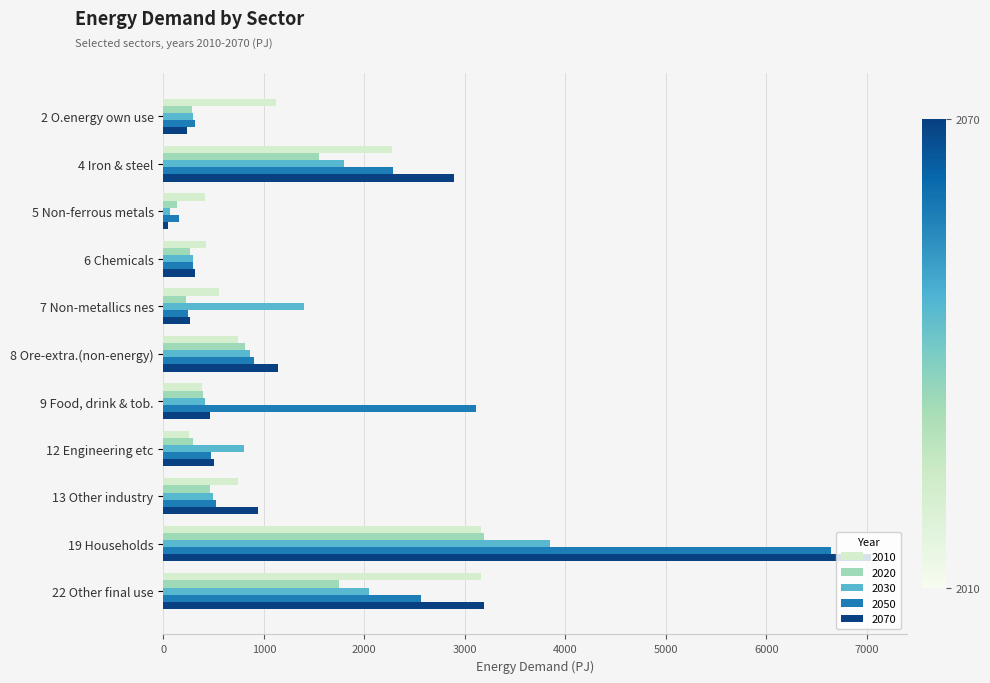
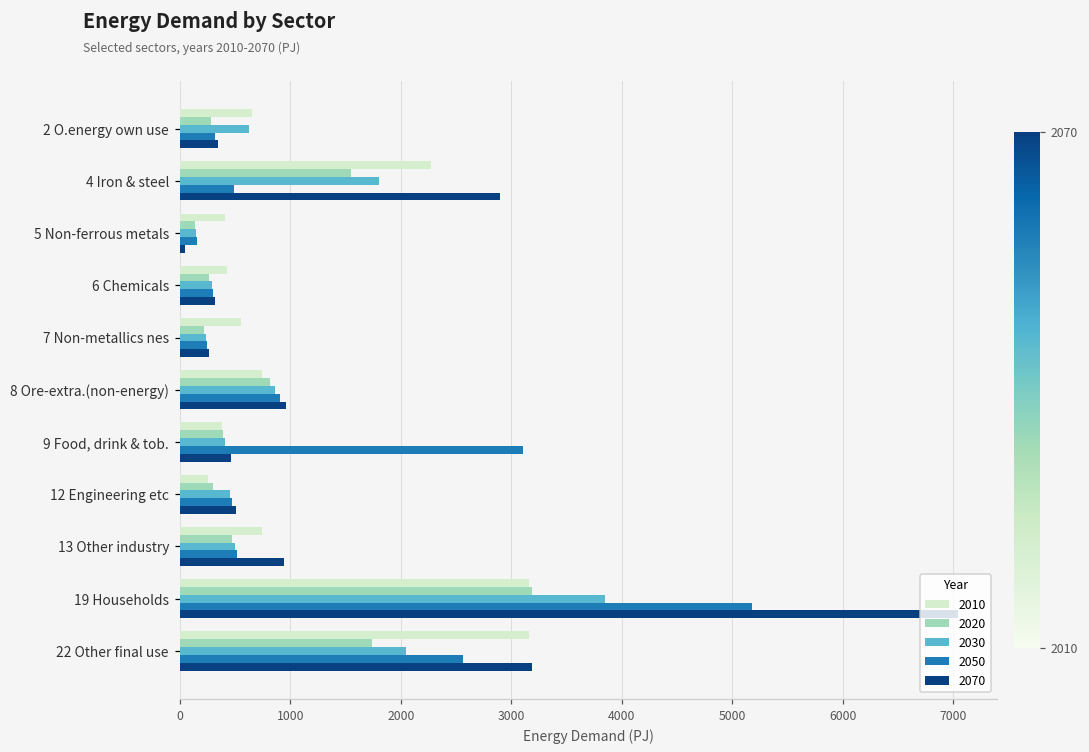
  {
    "2010": {
-     "2 O.energy own use": 1120,
+     "2 O.energy own use": 650,
      "4 Iron & steel": 2270,
      "5 Non-ferrous metals": 410,
      "6 Chemicals": 430,
      "7 Non-metallics nes": 550,
      "8 Ore-extra.(non-energy)": 740,
      "9 Food, drink & tob.": 380,
      "12 Engineering etc": 250,
      "13 Other industry": 750,
      "19 Households": 3160,
      "22 Other final use": 3160
    },
    "2020": {
      "2 O.energy own use": 290,
      "4 Iron & steel": 1550,
      "5 Non-ferrous metals": 140,
      "6 Chemicals": 270,
      "7 Non-metallics nes": 220,
      "8 Ore-extra.(non-energy)": 810,
      "9 Food, drink & tob.": 390,
      "12 Engineering etc": 300,
      "13 Other industry": 470,
      "19 Households": 3190,
      "22 Other final use": 1740
    },
    "2030": {
-     "2 O.energy own use": 290,
+     "2 O.energy own use": 630,
      "4 Iron & steel": 1800,
-     "5 Non-ferrous metals": 60,
+     "5 Non-ferrous metals": 150,
      "6 Chemicals": 290,
-     "7 Non-metallics nes": 1390,
+     "7 Non-metallics nes": 230,
      "8 Ore-extra.(non-energy)": 860,
      "9 Food, drink & tob.": 410,
-     "12 Engineering etc": 800,
+     "12 Engineering etc": 450,
      "13 Other industry": 500,
      "19 Households": 3850,
      "22 Other final use": 2050
    },
    "2050": {
      "2 O.energy own use": 320,
-     "4 Iron & steel": 2290,
+     "4 Iron & steel": 490,
      "5 Non-ferrous metals": 150,
      "6 Chemicals": 300,
      "7 Non-metallics nes": 250,
      "8 Ore-extra.(non-energy)": 910,
      "9 Food, drink & tob.": 3110,
      "12 Engineering etc": 480,
      "13 Other industry": 520,
-     "19 Households": 6640,
+     "19 Households": 5180,
      "22 Other final use": 2560
    },
    "2070": {
-     "2 O.energy own use": 240,
+     "2 O.energy own use": 350,
      "4 Iron & steel": 2900,
      "5 Non-ferrous metals": 50,
      "6 Chemicals": 320,
      "7 Non-metallics nes": 260,
-     "8 Ore-extra.(non-energy)": 1150,
+     "8 Ore-extra.(non-energy)": 960,
      "9 Food, drink & tob.": 460,
      "12 Engineering etc": 510,
      "13 Other industry": 950,
      "22 Other final use": 3190
    }
  }
